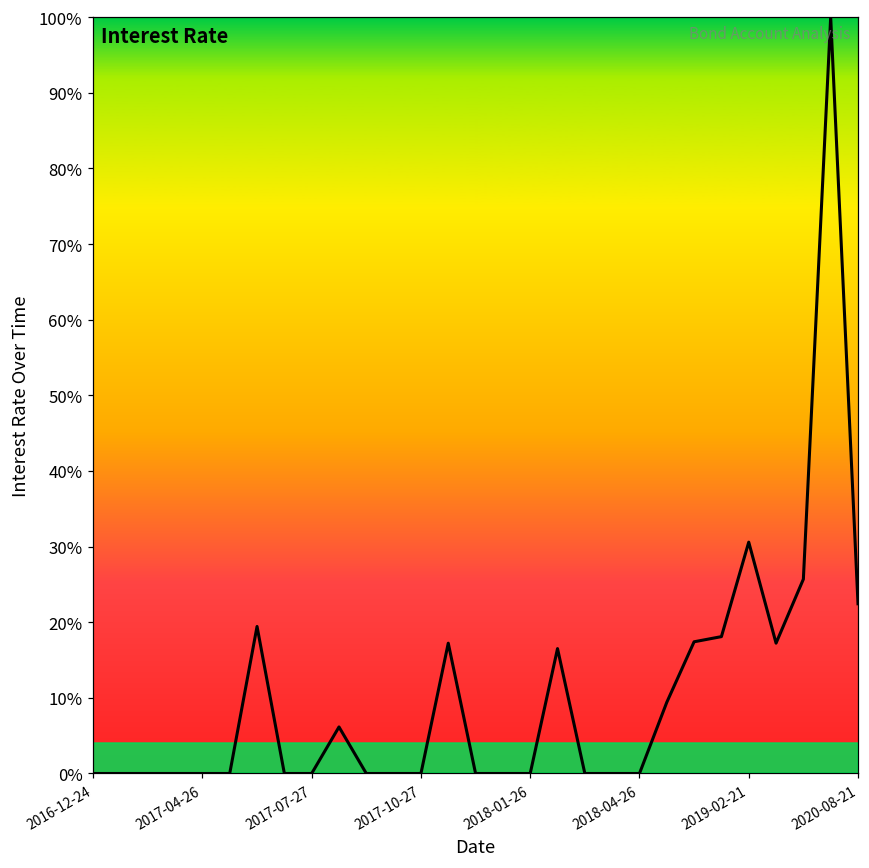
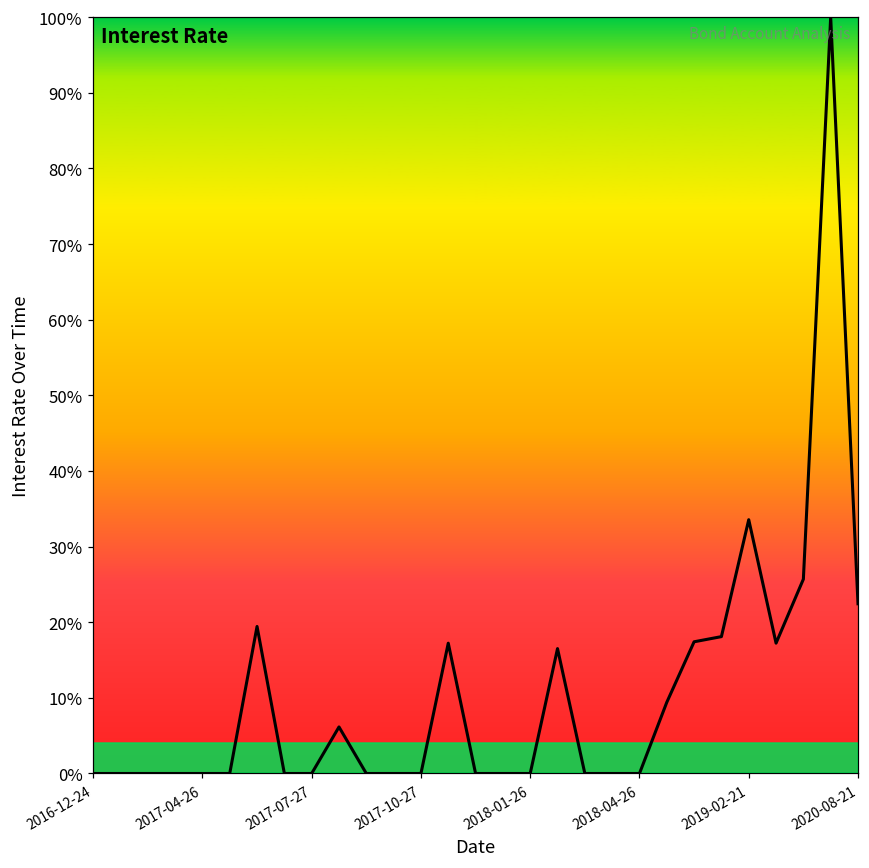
  {
-   "2019-02-21": "31%",
+   "2019-02-21": "34%",
    "2020-08-21": "22%"
  }
